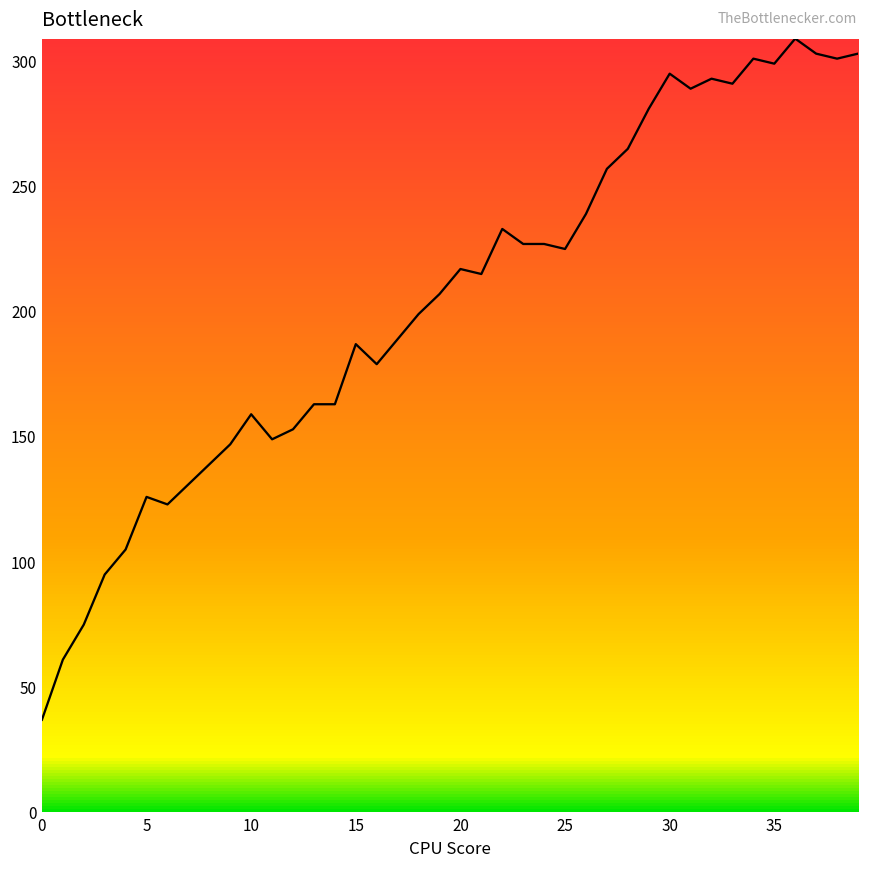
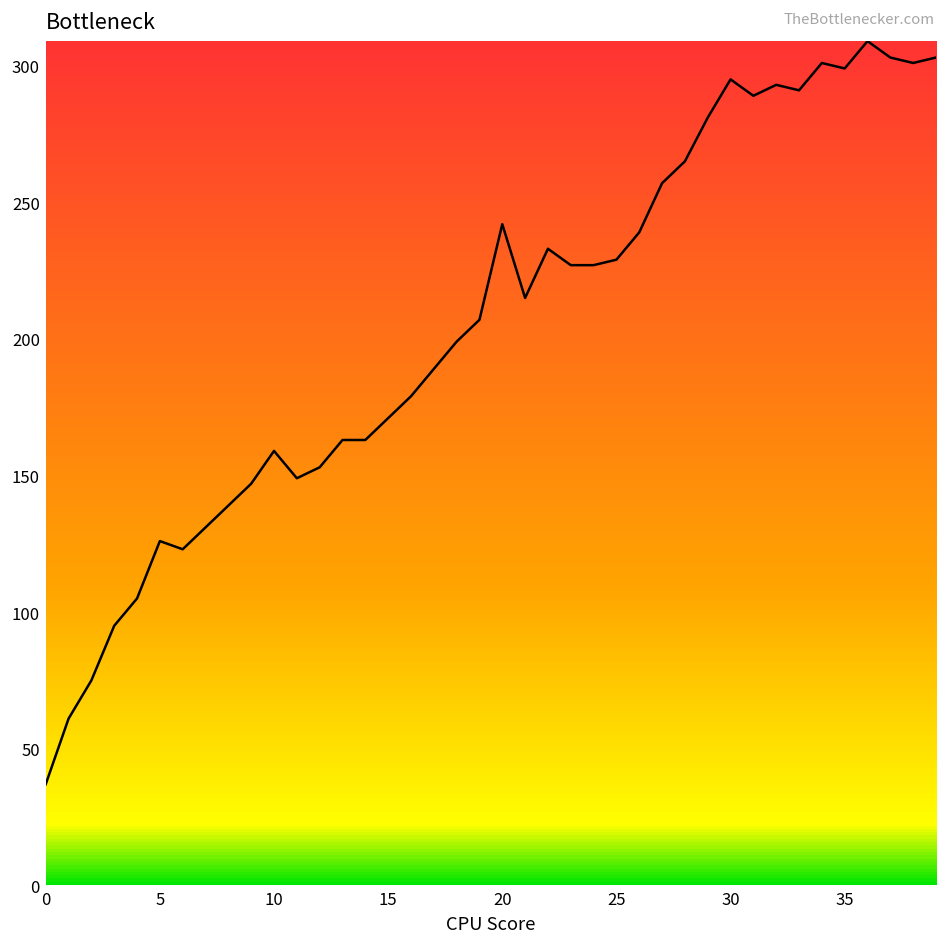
  {
    "0": 37,
    "5": 126,
    "10": 159,
-   "15": 187,
-   "20": 217,
-   "25": 225,
+   "15": 171,
+   "20": 242,
+   "25": 229,
    "30": 295,
    "35": 299
  }
